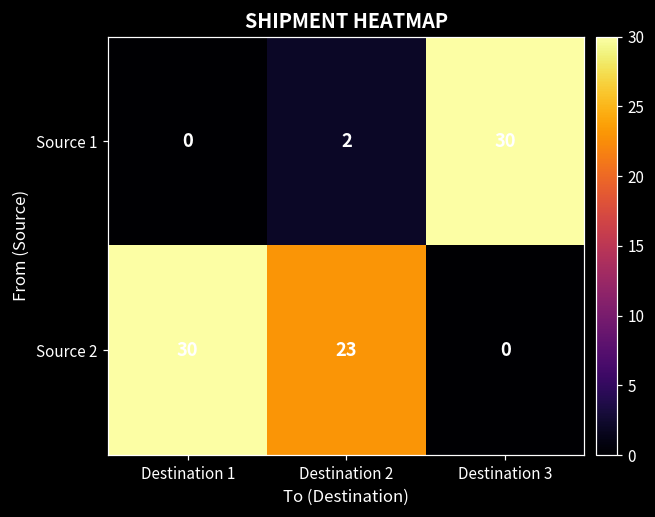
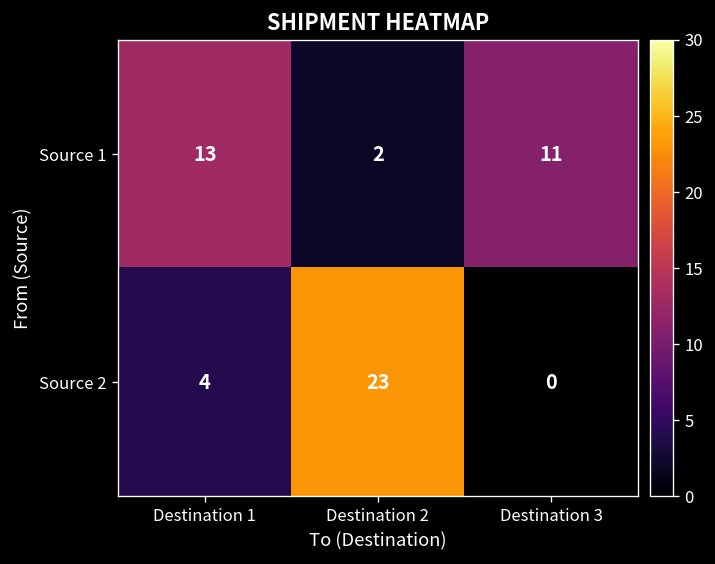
  {
    "Source 1": {
-     "Destination 1": 0,
+     "Destination 1": 13,
      "Destination 2": 2,
-     "Destination 3": 30
+     "Destination 3": 11
    },
    "Source 2": {
-     "Destination 1": 30,
+     "Destination 1": 4,
      "Destination 2": 23,
      "Destination 3": 0
    }
  }
